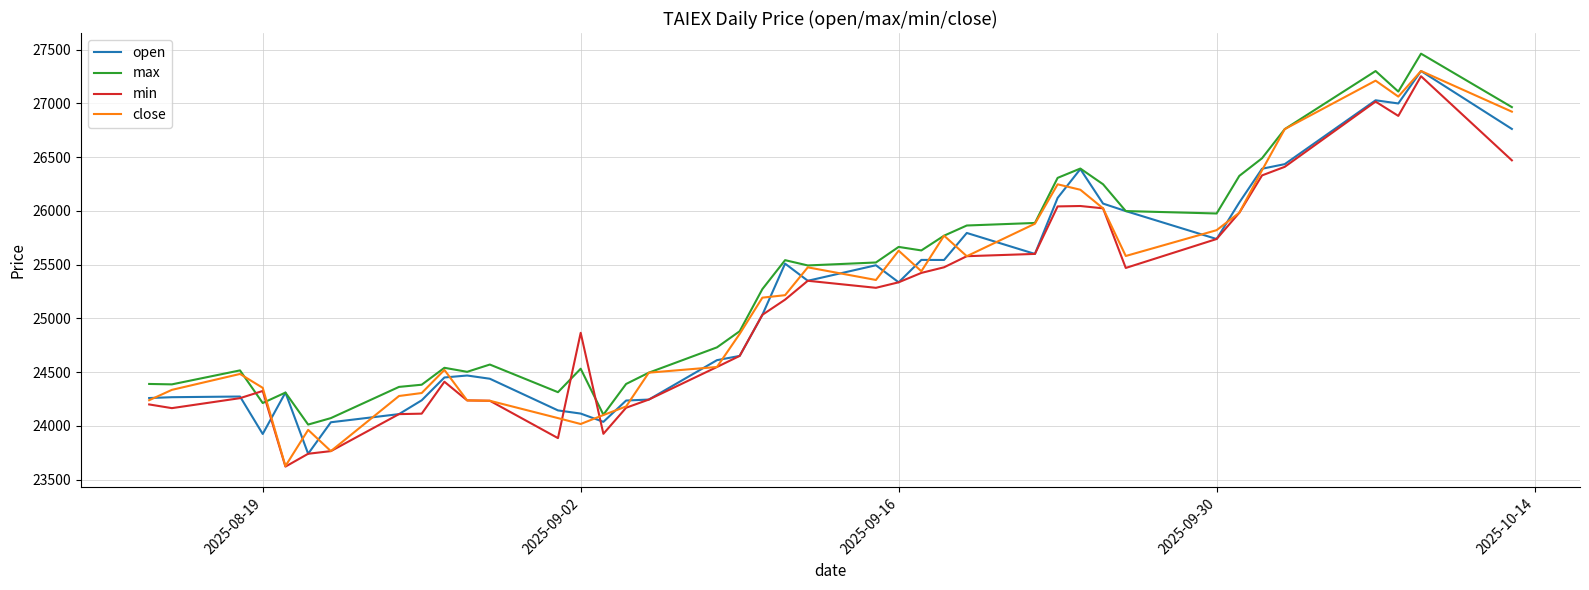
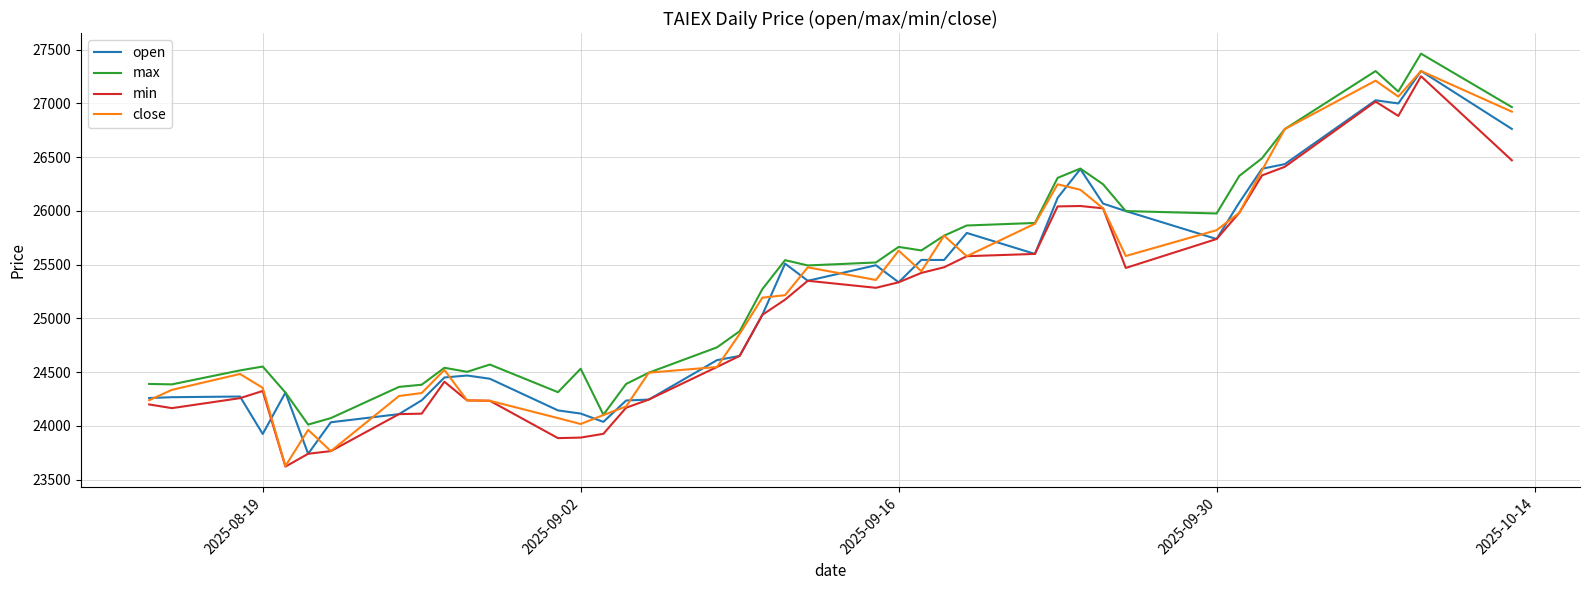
  {
    "open": {
      "2025-08-19": 23920,
      "2025-09-02": 24110
    },
    "max": {
-     "2025-08-19": 24210,
+     "2025-08-19": 24550,
      "2025-09-02": 24530,
      "2025-09-16": 25660,
      "2025-09-30": 25980
    },
    "min": {
      "2025-08-19": 24320,
-     "2025-09-02": 24870
+     "2025-09-02": 23890
    },
    "close": {
      "2025-08-19": 24350,
      "2025-09-02": 24020,
      "2025-09-16": 25630,
      "2025-09-30": 25820
    }
  }
